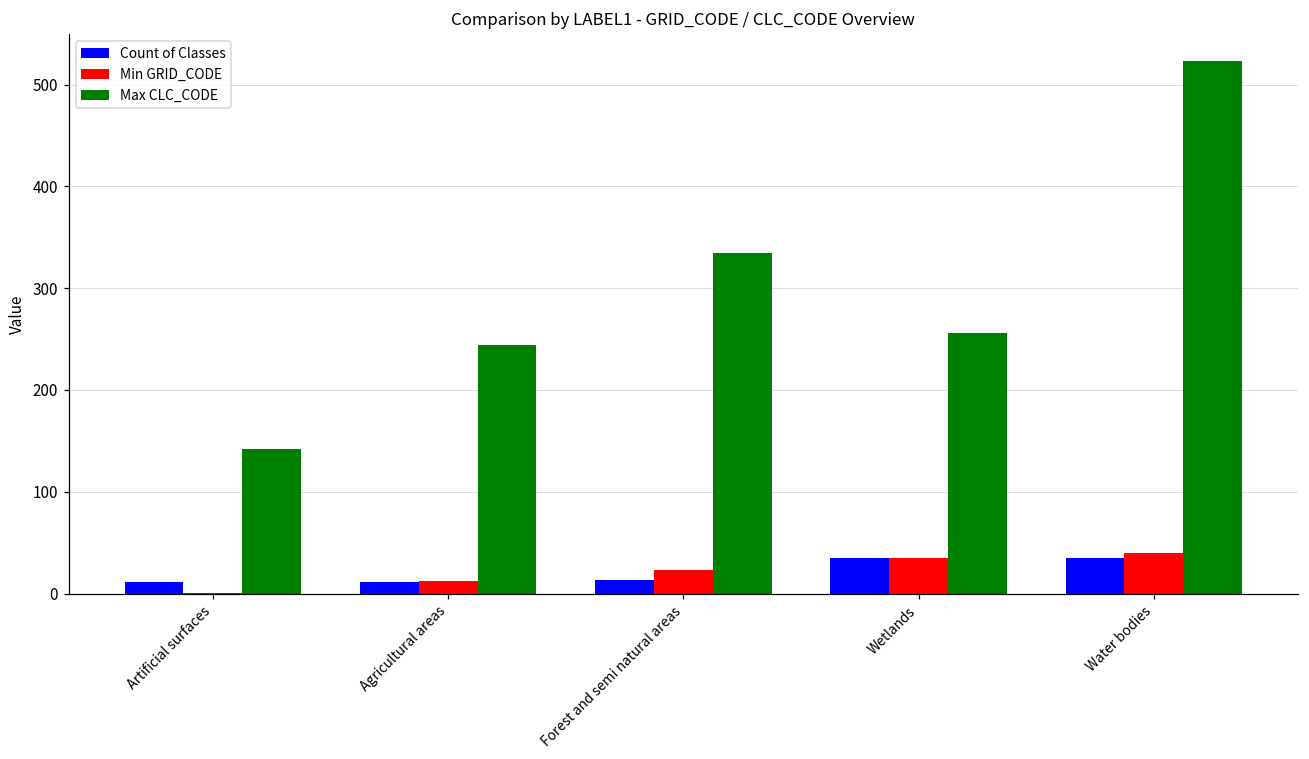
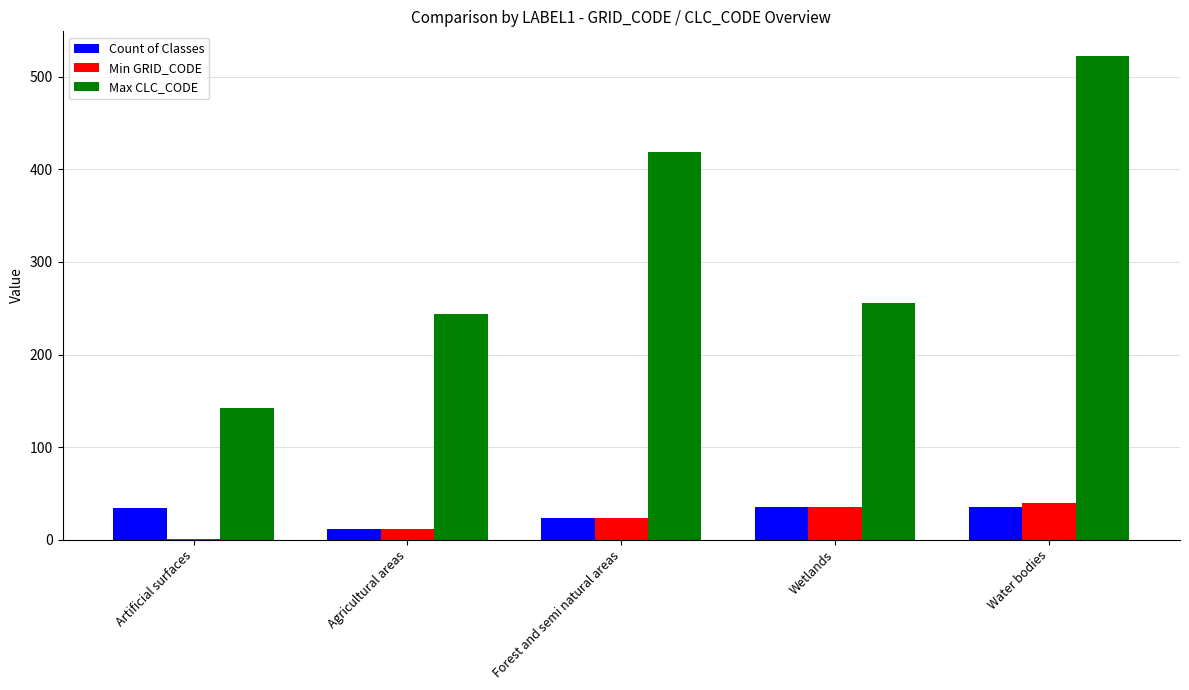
  {
    "Count of Classes": {
-     "Artificial surfaces": 10,
+     "Artificial surfaces": 30,
      "Agricultural areas": 10,
-     "Forest and semi natural areas": 10,
+     "Forest and semi natural areas": 20,
      "Wetlands": 40,
      "Water bodies": 40
    },
    "Min GRID_CODE": {
      "Agricultural areas": 10,
      "Forest and semi natural areas": 20,
      "Wetlands": 40,
      "Water bodies": 40
    },
    "Max CLC_CODE": {
      "Artificial surfaces": 140,
      "Agricultural areas": 240,
-     "Forest and semi natural areas": 340,
+     "Forest and semi natural areas": 420,
      "Wetlands": 260,
      "Water bodies": 520
    }
  }
